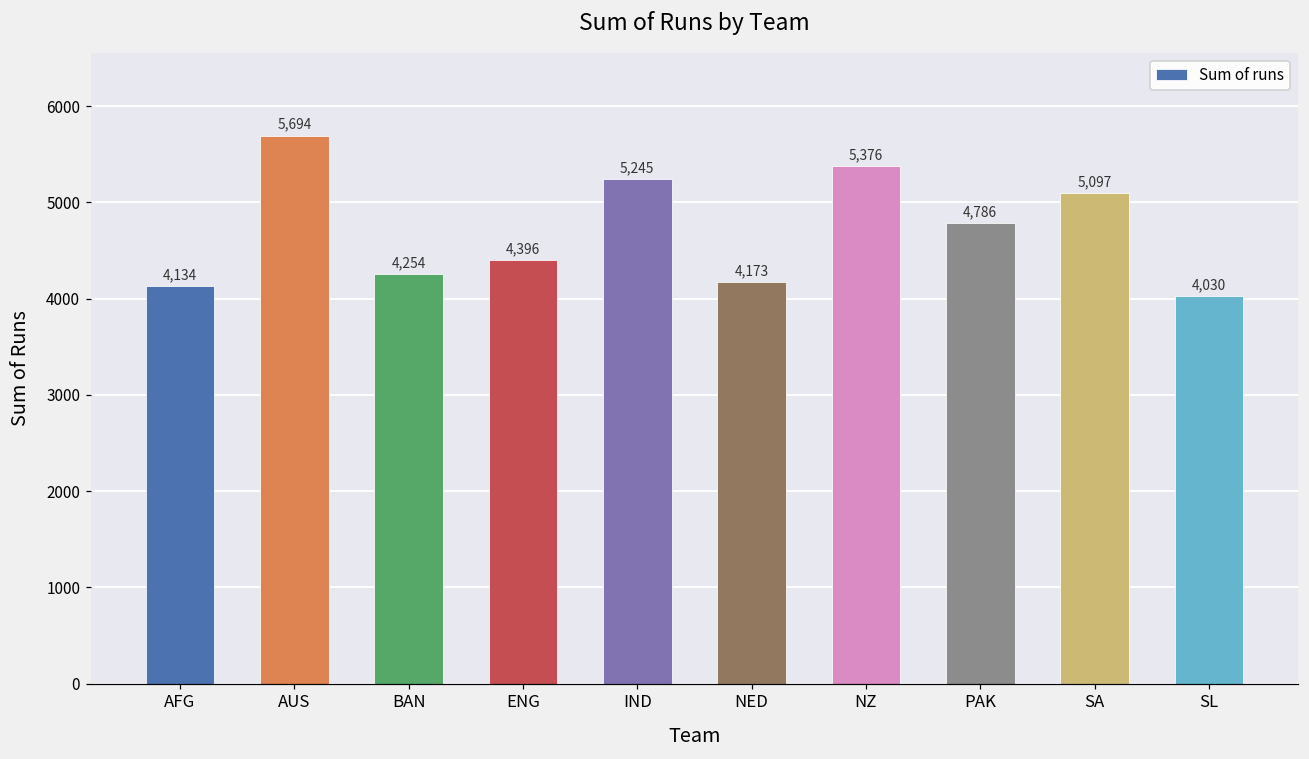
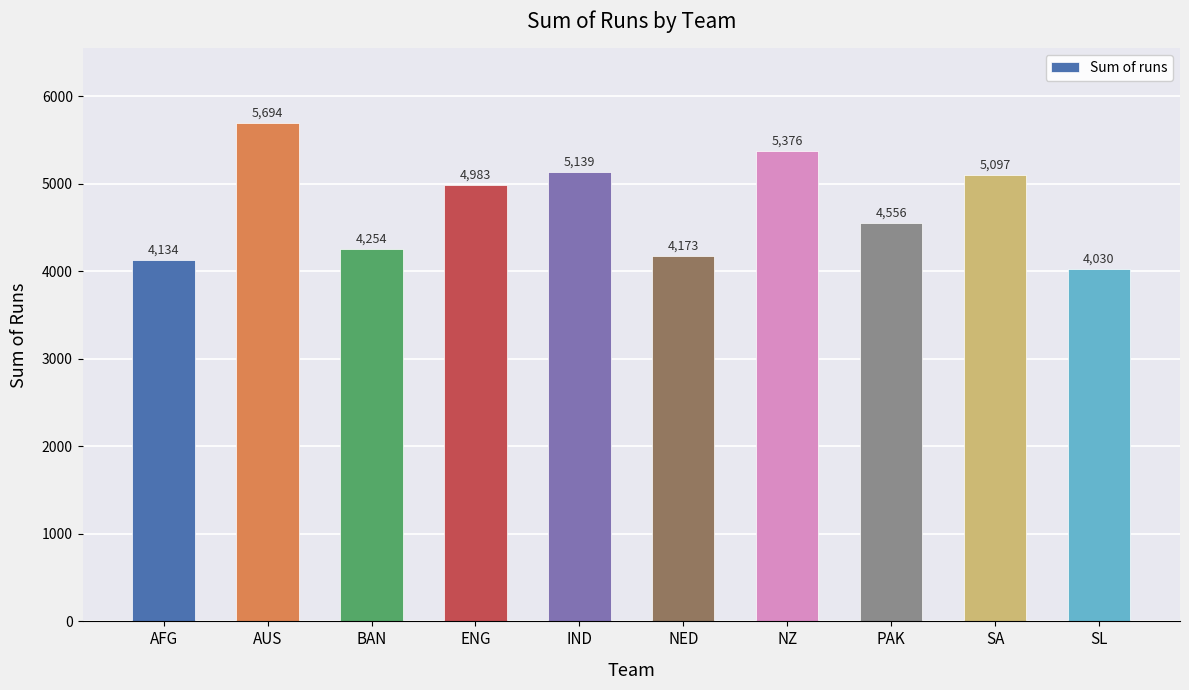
  {
    "AFG": "4,134",
    "AUS": "5,694",
    "BAN": "4,254",
-   "ENG": "4,396",
-   "IND": "5,245",
+   "ENG": "4,983",
+   "IND": "5,139",
    "NED": "4,173",
    "NZ": "5,376",
-   "PAK": "4,786",
+   "PAK": "4,556",
    "SA": "5,097",
    "SL": "4,030"
  }
